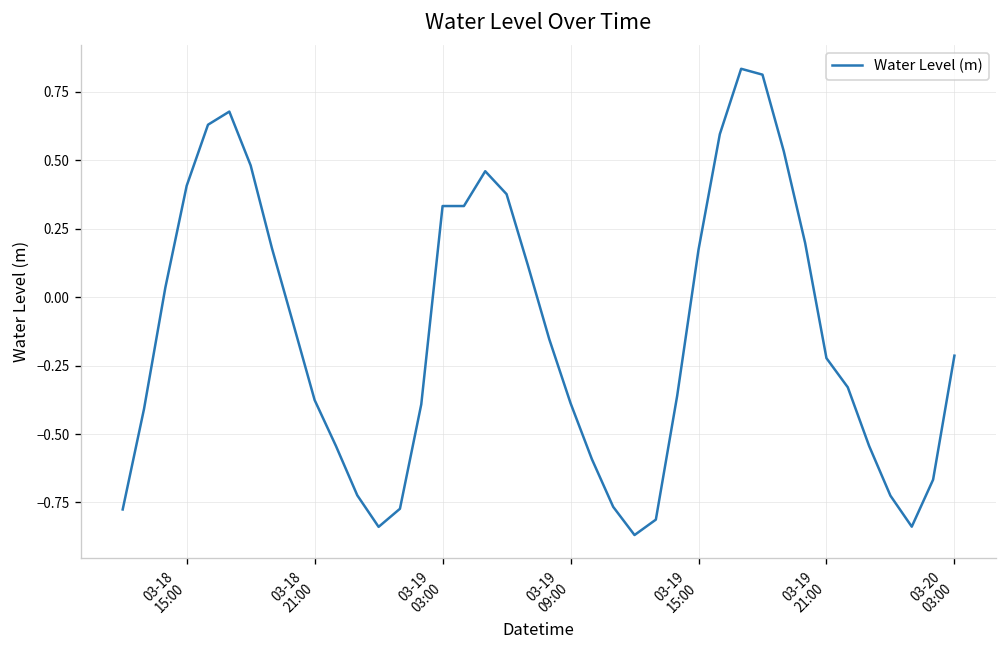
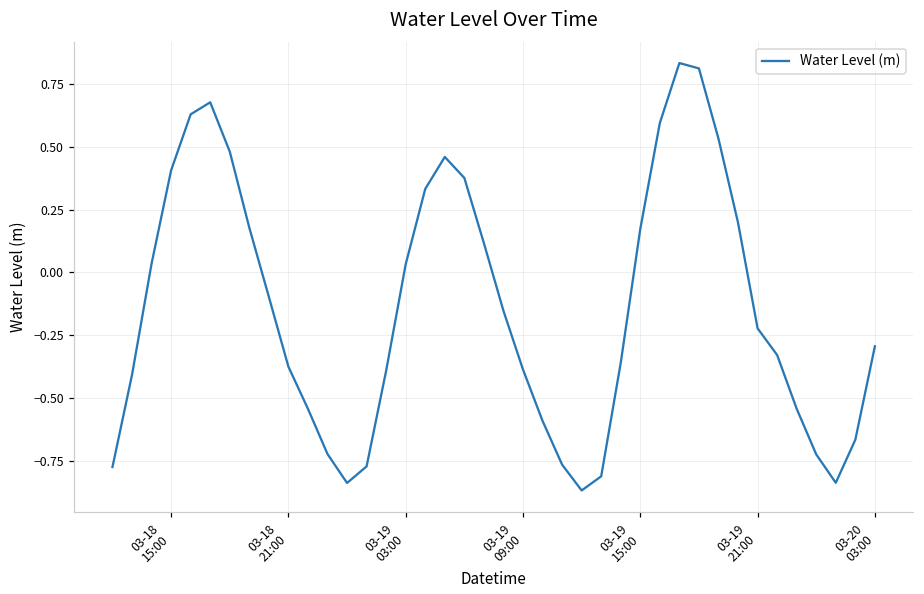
  {
    "03-18 15:00": 0.41,
    "03-18 21:00": -0.38,
-   "03-19 03:00": 0.33,
+   "03-19 03:00": 0.03,
    "03-19 09:00": -0.39,
    "03-19 15:00": 0.17,
    "03-19 21:00": -0.22,
-   "03-20 03:00": -0.21
+   "03-20 03:00": -0.29
  }
